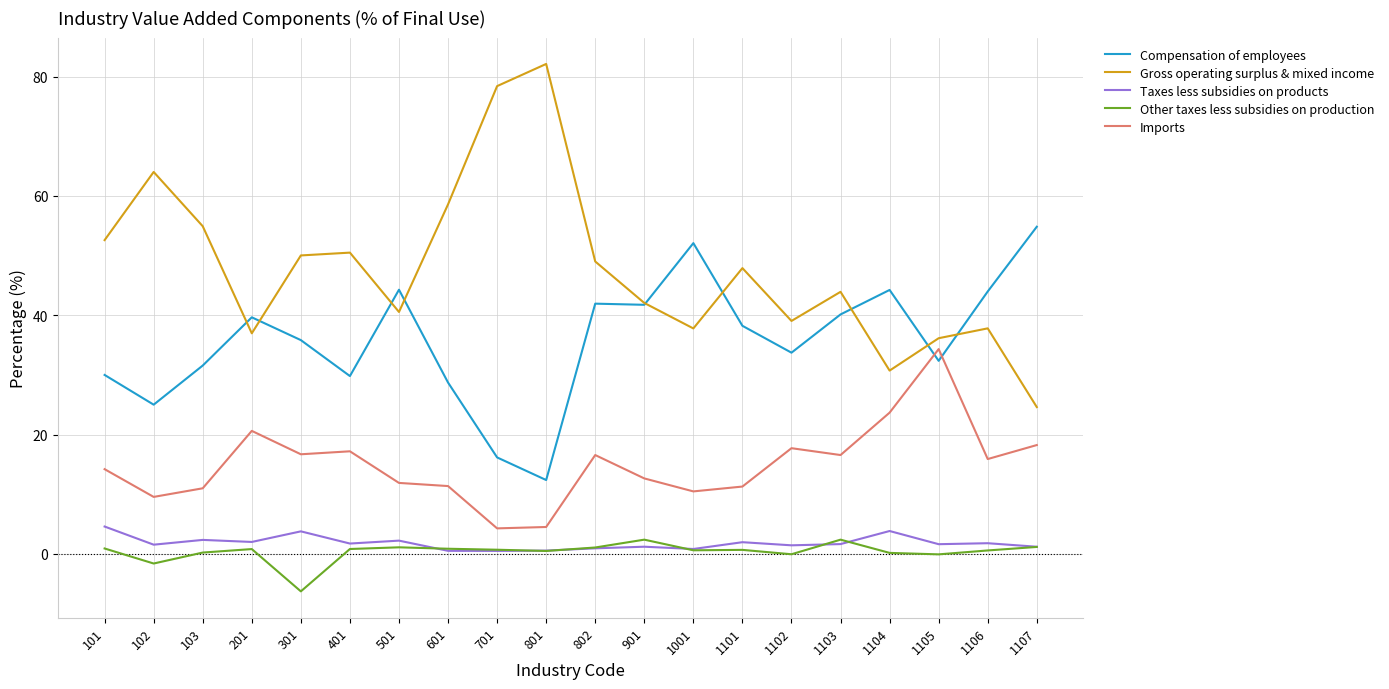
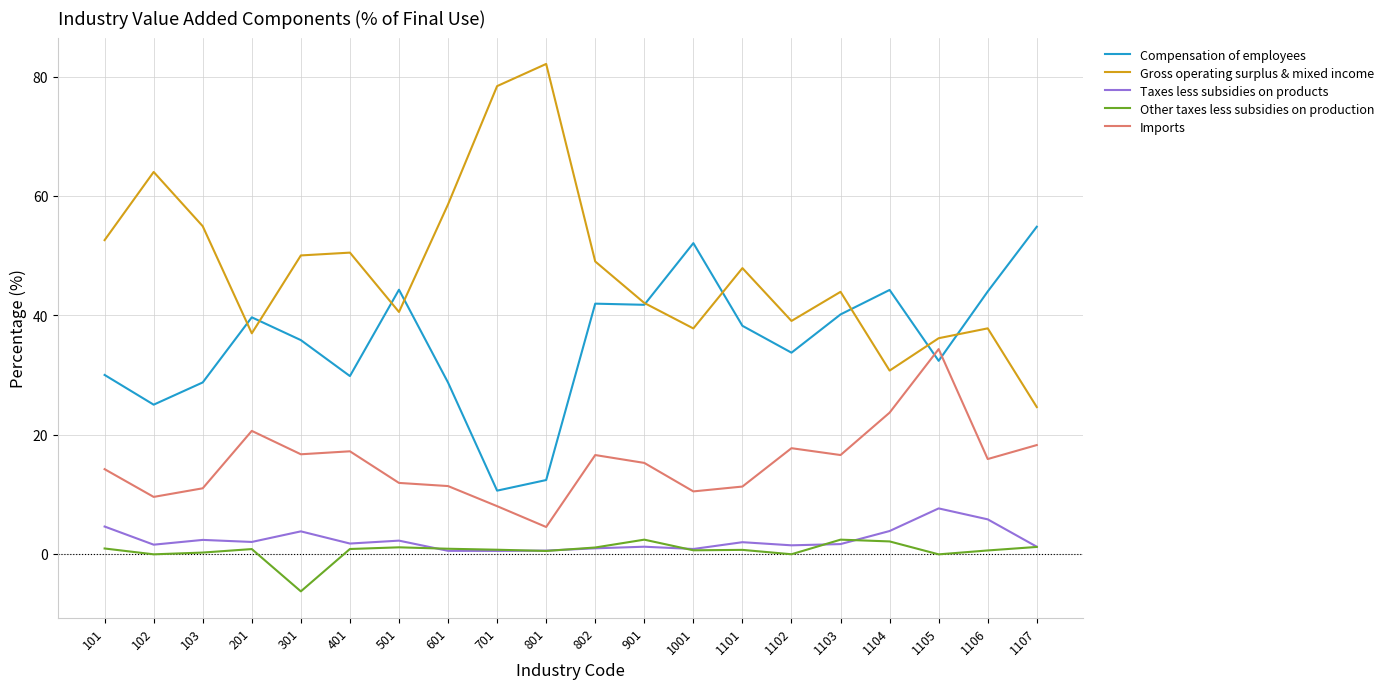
  {
    "Compensation of employees": {
      "101": 30,
      "102": 25,
-     "103": 32,
+     "103": 29,
      "201": 40,
      "301": 36,
      "401": 30,
      "501": 44,
      "601": 29,
-     "701": 16,
+     "701": 11,
      "801": 12,
      "802": 42,
      "1001": 52,
      "1101": 38,
      "1102": 34,
      "1103": 40,
      "1104": 44,
      "1105": 32,
      "1106": 44,
      "1107": 55
    },
    "Gross operating surplus & mixed income": {
      "101": 53,
      "102": 64,
      "103": 55,
      "201": 37,
      "301": 50,
      "401": 50,
      "501": 41,
      "601": 59,
      "701": 78,
      "801": 82,
      "802": 49,
      "1001": 38,
      "1101": 48,
      "1102": 39,
      "1103": 44,
      "1104": 31,
      "1105": 36,
      "1106": 38,
      "1107": 25
    },
    "Taxes less subsidies on products": {
      "101": 5,
      "102": 2,
      "103": 2,
      "201": 2,
      "301": 4,
      "401": 2,
      "501": 2,
      "901": 1,
      "1101": 2,
      "1102": 1,
      "1103": 2,
      "1104": 4,
-     "1105": 2,
-     "1106": 2
+     "1105": 8,
+     "1106": 6
    },
    "Other taxes less subsidies on production": {
      "101": 1,
-     "102": -2,
+     "102": 0,
      "103": 0,
      "201": 1,
      "301": -6,
      "401": 1,
      "501": 1,
      "901": 2,
      "1101": 1,
      "1102": 0,
      "1103": 2,
-     "1104": 0,
+     "1104": 2,
      "1105": 0,
      "1106": 1
    },
    "Imports": {
      "101": 14,
      "102": 10,
      "103": 11,
      "201": 21,
      "301": 17,
      "401": 17,
      "501": 12,
      "601": 11,
-     "701": 4,
+     "701": 8,
      "801": 4,
      "802": 17,
-     "901": 13,
+     "901": 15,
      "1001": 10,
      "1101": 11,
      "1102": 18,
      "1103": 17,
      "1104": 24,
      "1105": 34,
      "1106": 16,
      "1107": 18
    }
  }
